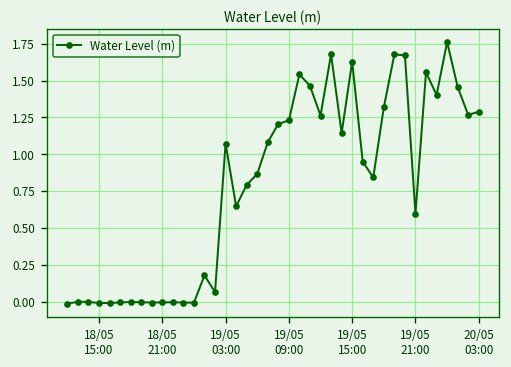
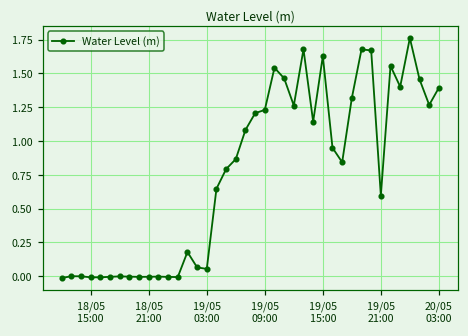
  {
    "18/05 15:00": -0.01,
    "18/05 21:00": 0.00,
-   "19/05 03:00": 1.07,
+   "19/05 03:00": 0.05,
    "19/05 09:00": 1.23,
    "19/05 15:00": 1.63,
    "19/05 21:00": 0.60,
-   "20/05 03:00": 1.29
+   "20/05 03:00": 1.39
  }
